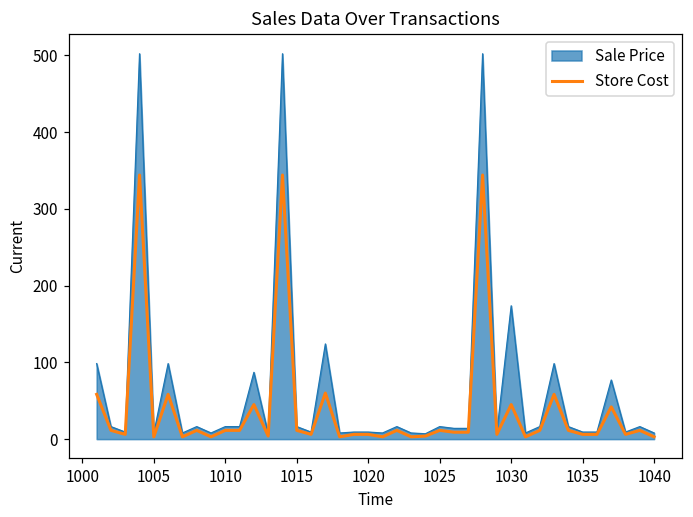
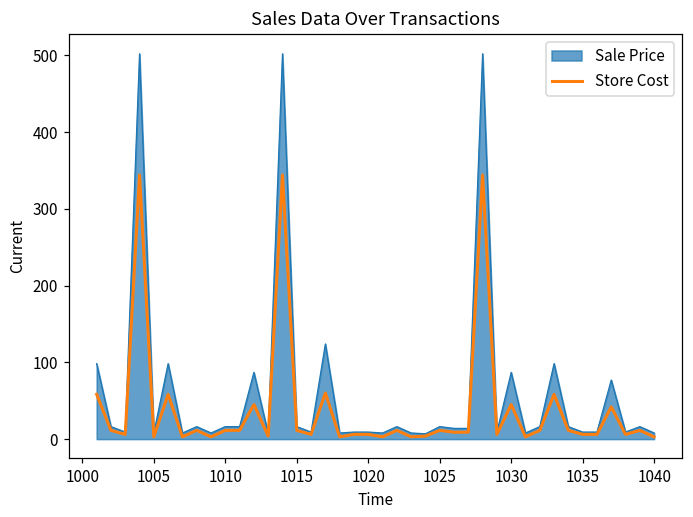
  {
    "Sale Price": {
      "1005": 10,
      "1010": 20,
      "1015": 20,
      "1025": 20,
-     "1030": 170,
+     "1030": 90,
      "1040": 10
    },
    "Store Cost": {
      "1005": 0,
      "1010": 10,
      "1015": 10,
      "1025": 10,
      "1030": 50,
      "1040": 0
    }
  }
